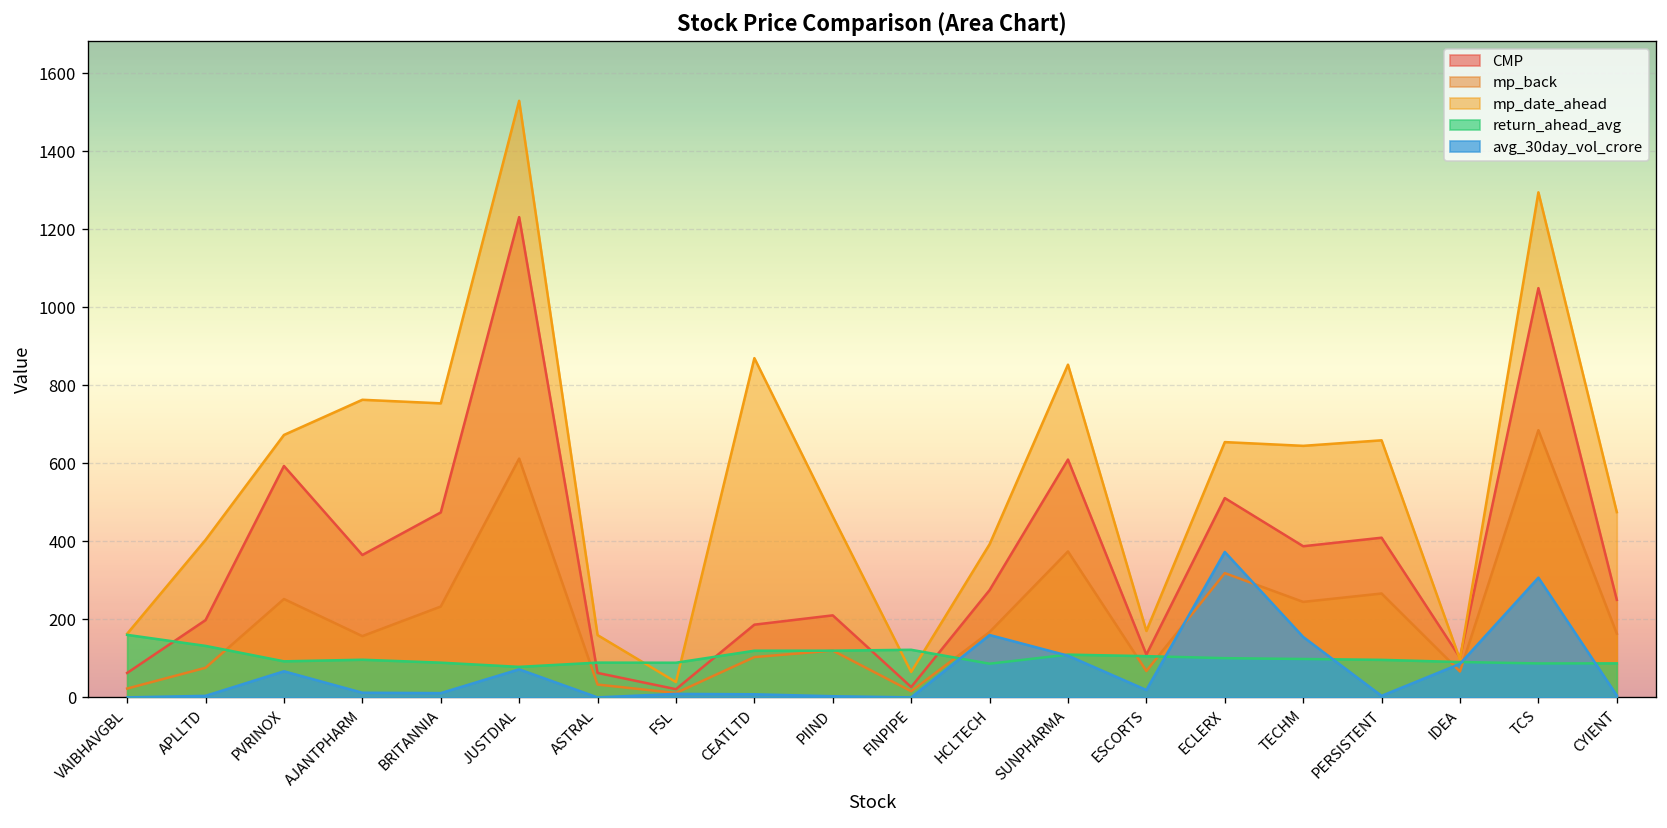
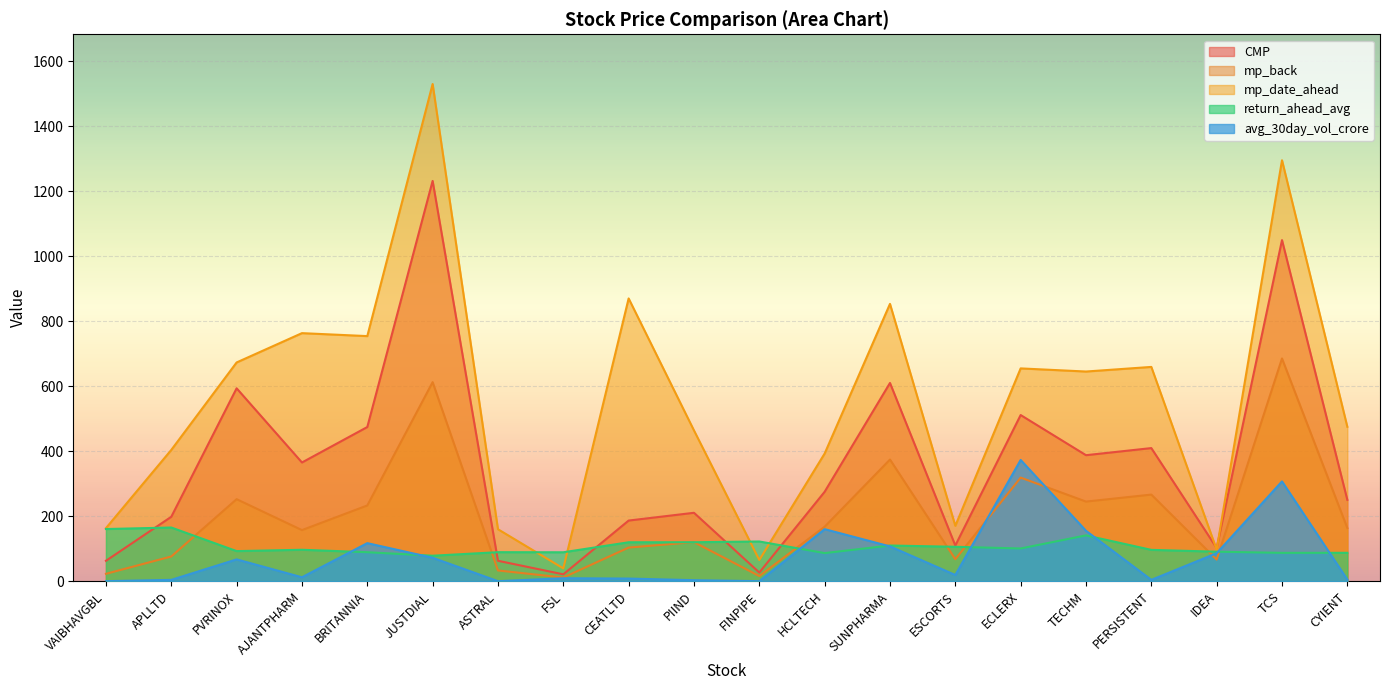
  {
    "return_ahead_avg": {
-     "APLLTD": 130,
+     "APLLTD": 170,
      "PVRINOX": 90,
      "AJANTPHARM": 100,
      "BRITANNIA": 90,
      "ASTRAL": 90,
      "FSL": 90,
      "CEATLTD": 120,
      "FINPIPE": 120,
      "HCLTECH": 90,
      "ECLERX": 100,
-     "TECHM": 100,
+     "TECHM": 140,
      "PERSISTENT": 100,
      "TCS": 90,
      "CYIENT": 90
    },
    "avg_30day_vol_crore": {
      "VAIBHAVGBL": 0,
      "APLLTD": 0,
      "PVRINOX": 70,
      "AJANTPHARM": 10,
-     "BRITANNIA": 10,
+     "BRITANNIA": 120,
      "ASTRAL": 0,
      "CEATLTD": 10,
      "PIIND": 0,
      "FINPIPE": 0,
      "ESCORTS": 20,
      "ECLERX": 370,
      "TECHM": 160,
      "PERSISTENT": 0,
      "TCS": 310,
      "CYIENT": 10
    }
  }
